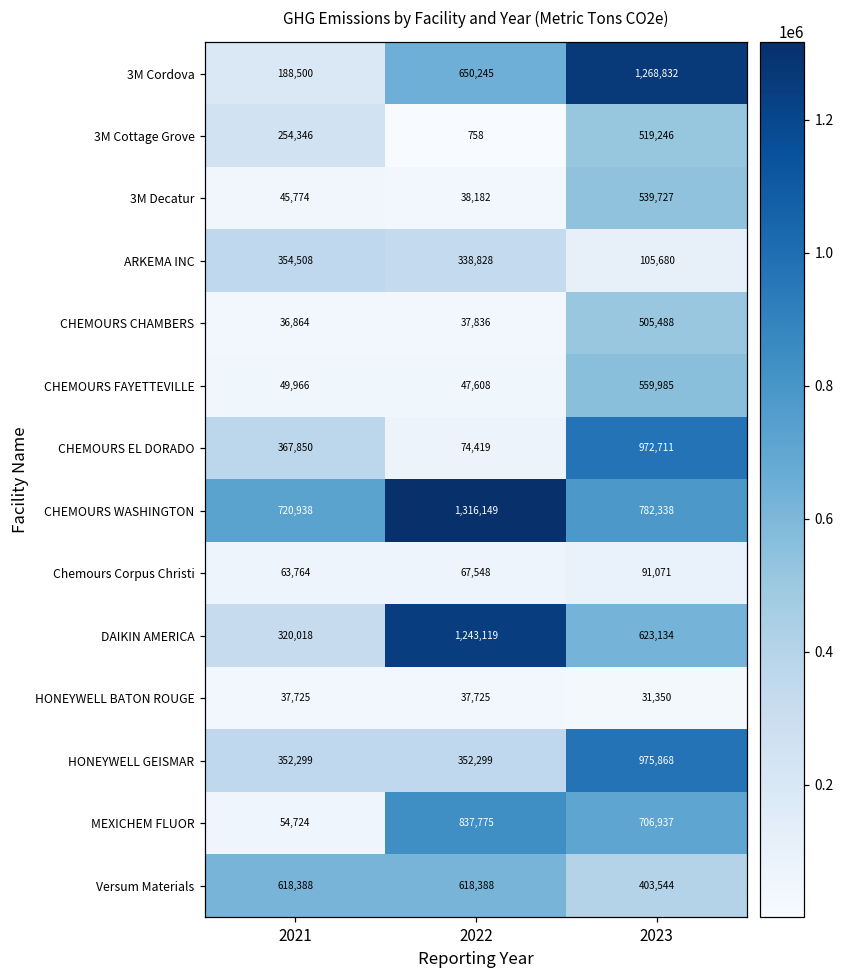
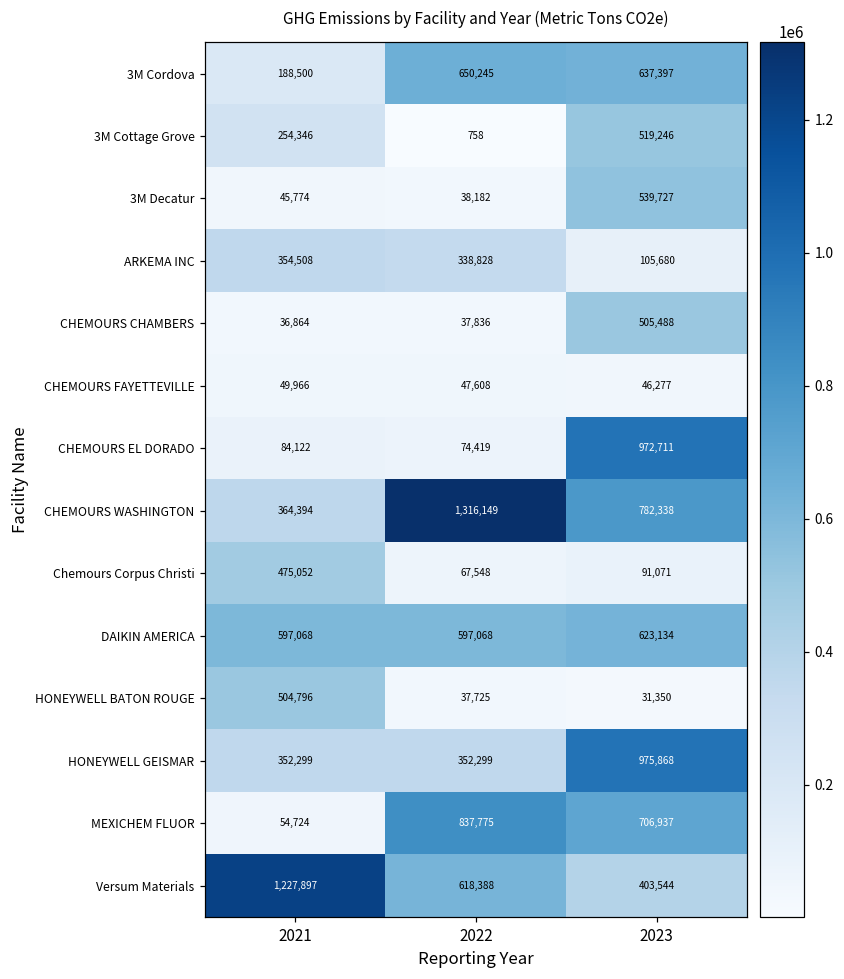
  {
    "3M Cordova": {
      "2021": "188,500",
      "2022": "650,245",
-     "2023": "1,268,832"
+     "2023": "637,397"
    },
    "3M Cottage Grove": {
      "2021": "254,346",
      "2022": "758",
      "2023": "519,246"
    },
    "3M Decatur": {
      "2021": "45,774",
      "2022": "38,182",
      "2023": "539,727"
    },
    "ARKEMA INC": {
      "2021": "354,508",
      "2022": "338,828",
      "2023": "105,680"
    },
    "CHEMOURS CHAMBERS": {
      "2021": "36,864",
      "2022": "37,836",
      "2023": "505,488"
    },
    "CHEMOURS FAYETTEVILLE": {
      "2021": "49,966",
      "2022": "47,608",
-     "2023": "559,985"
+     "2023": "46,277"
    },
    "CHEMOURS EL DORADO": {
-     "2021": "367,850",
+     "2021": "84,122",
      "2022": "74,419",
      "2023": "972,711"
    },
    "CHEMOURS WASHINGTON": {
-     "2021": "720,938",
+     "2021": "364,394",
      "2022": "1,316,149",
      "2023": "782,338"
    },
    "Chemours Corpus Christi": {
-     "2021": "63,764",
+     "2021": "475,052",
      "2022": "67,548",
      "2023": "91,071"
    },
    "DAIKIN AMERICA": {
-     "2021": "320,018",
-     "2022": "1,243,119",
+     "2021": "597,068",
+     "2022": "597,068",
      "2023": "623,134"
    },
    "HONEYWELL BATON ROUGE": {
-     "2021": "37,725",
+     "2021": "504,796",
      "2022": "37,725",
      "2023": "31,350"
    },
    "HONEYWELL GEISMAR": {
      "2021": "352,299",
      "2022": "352,299",
      "2023": "975,868"
    },
    "MEXICHEM FLUOR": {
      "2021": "54,724",
      "2022": "837,775",
      "2023": "706,937"
    },
    "Versum Materials": {
-     "2021": "618,388",
+     "2021": "1,227,897",
      "2022": "618,388",
      "2023": "403,544"
    }
  }
